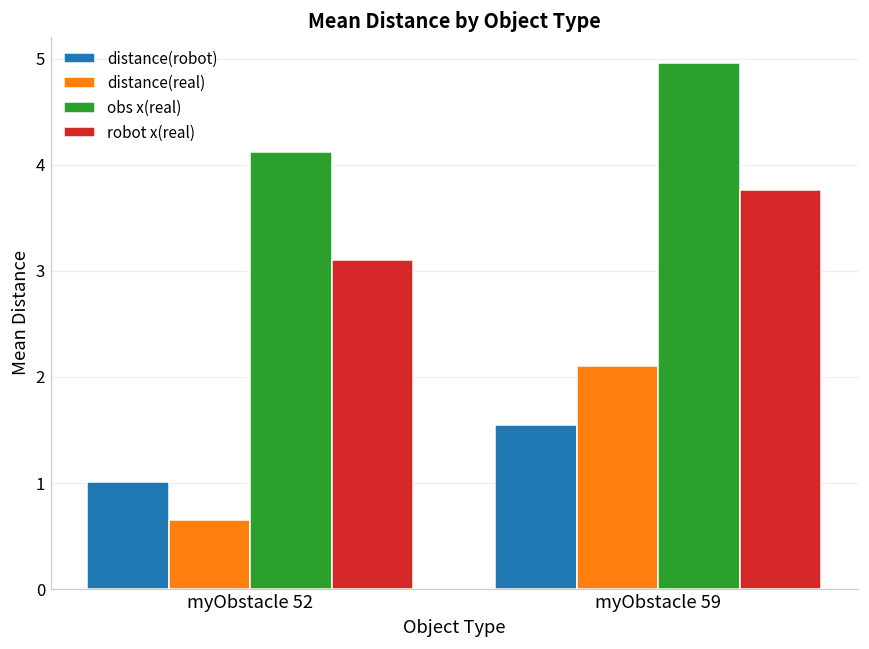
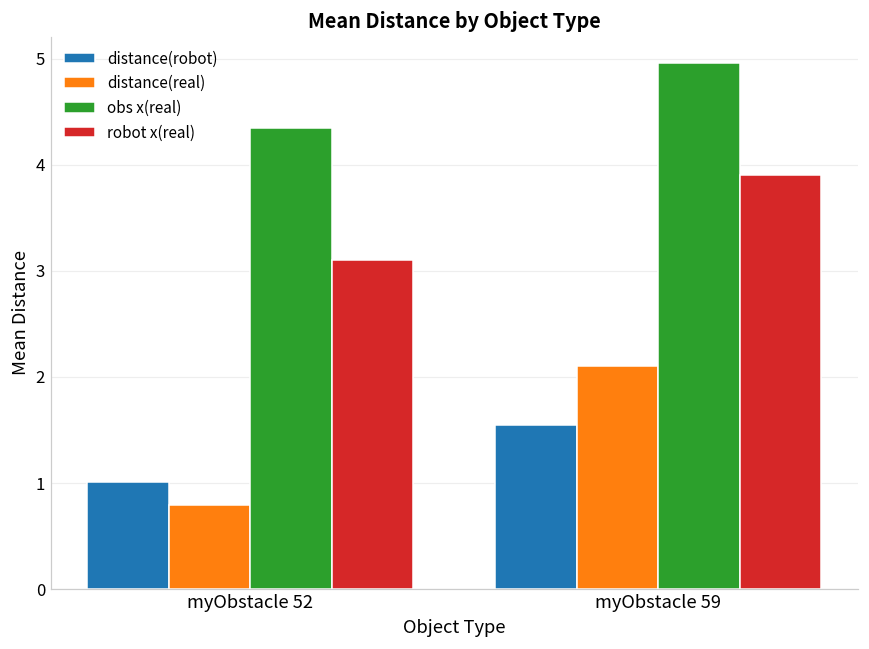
  {
    "distance(robot)": {
      "myObstacle 52": 1.0,
      "myObstacle 59": 1.6
    },
    "distance(real)": {
-     "myObstacle 52": 0.7,
+     "myObstacle 52": 0.8,
      "myObstacle 59": 2.1
    },
    "obs x(real)": {
-     "myObstacle 52": 4.1,
+     "myObstacle 52": 4.4,
      "myObstacle 59": 5.0
    },
    "robot x(real)": {
      "myObstacle 52": 3.1,
-     "myObstacle 59": 3.8
+     "myObstacle 59": 3.9
    }
  }
